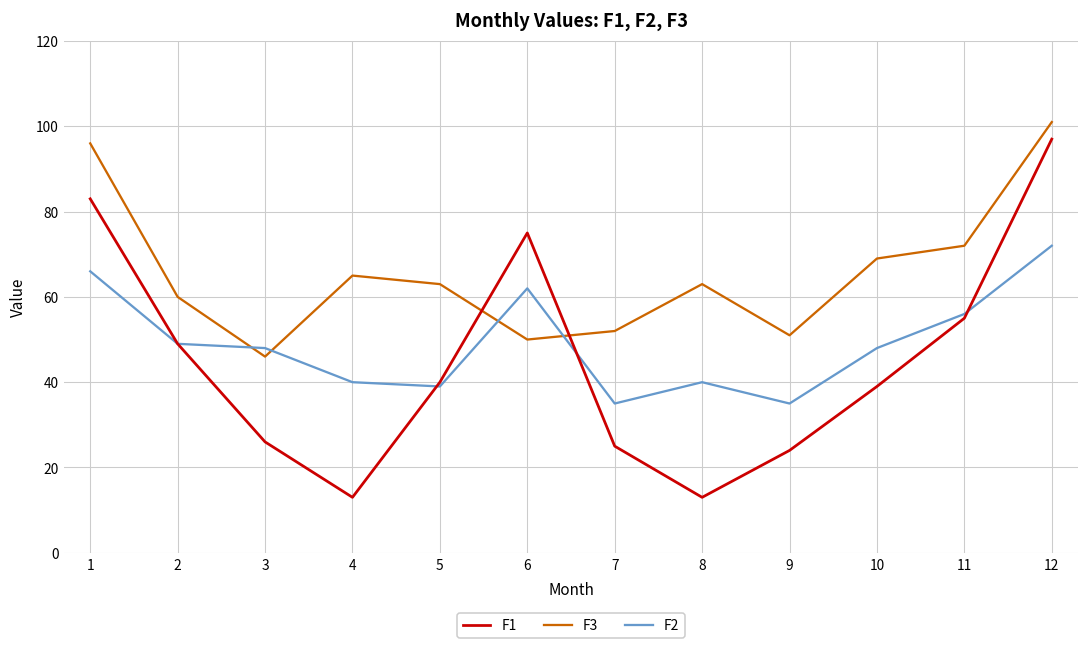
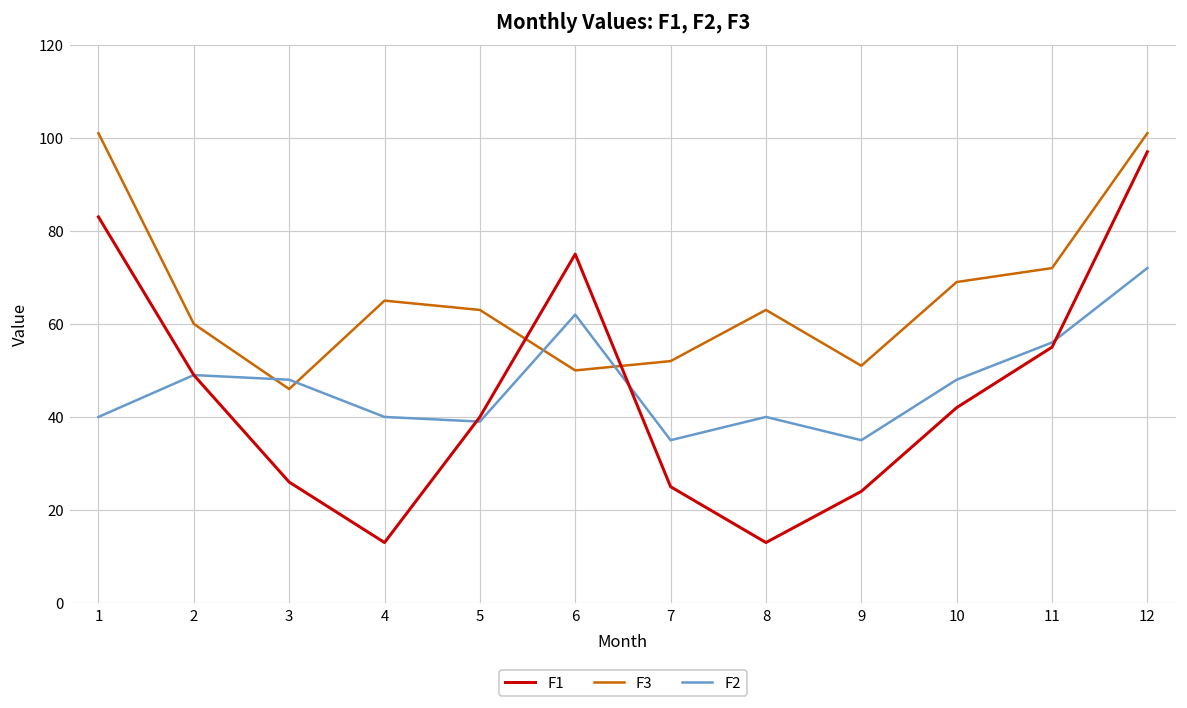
  {
    "F1": {
      "1": 83,
      "3": 26,
      "4": 13,
      "5": 40,
      "6": 75,
      "7": 25,
      "8": 13,
      "9": 24,
-     "10": 39,
+     "10": 42,
      "11": 55,
      "12": 97
    },
    "F3": {
-     "1": 96,
+     "1": 101,
      "2": 60,
      "3": 46,
      "4": 65,
      "5": 63,
      "6": 50,
      "7": 52,
      "8": 63,
      "9": 51,
      "10": 69,
      "11": 72,
      "12": 101
    },
    "F2": {
-     "1": 66,
+     "1": 40,
      "3": 48,
      "4": 40,
      "5": 39,
      "6": 62,
      "7": 35,
      "8": 40,
      "9": 35,
      "10": 48,
      "11": 56,
      "12": 72
    }
  }
